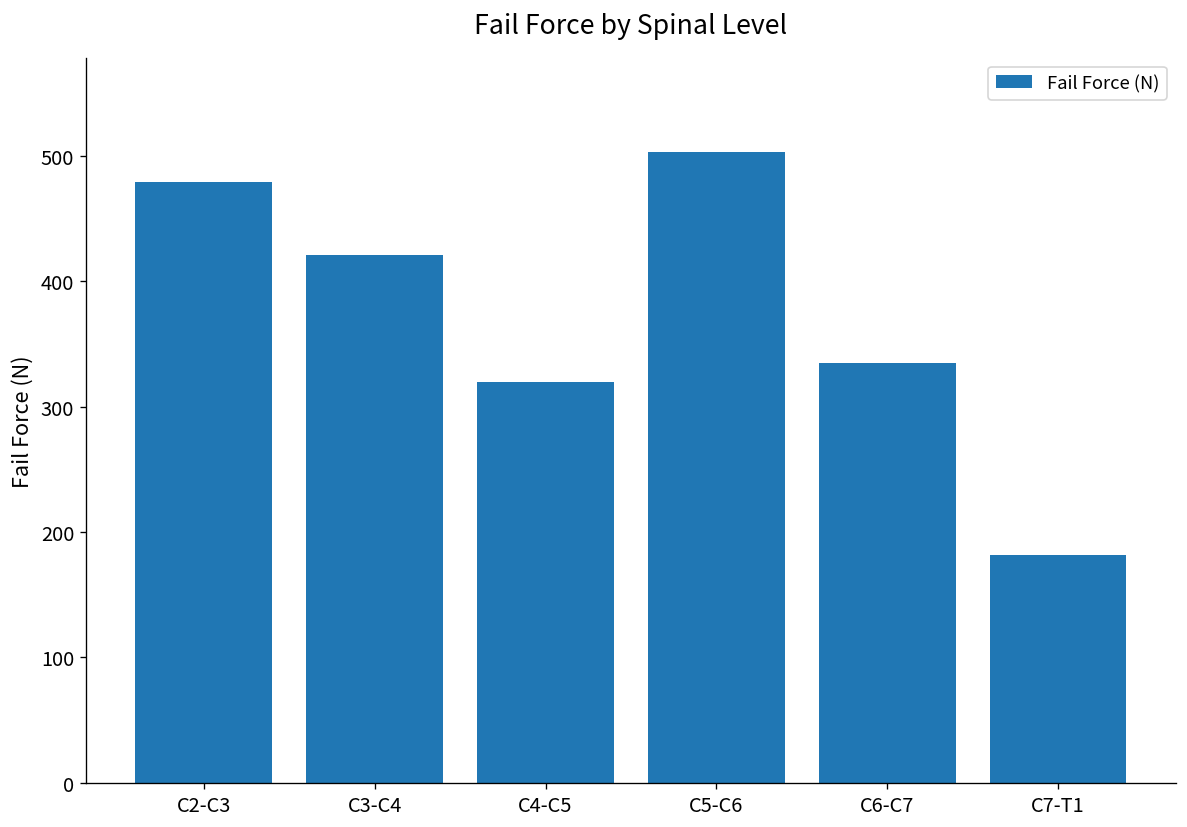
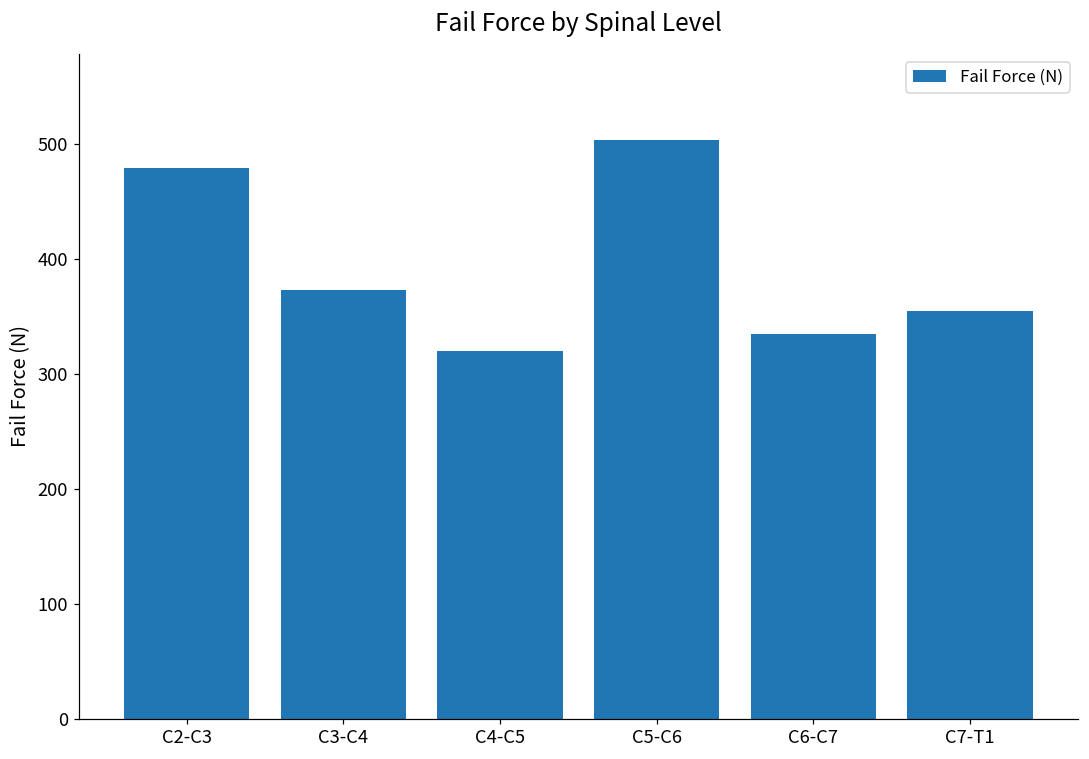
  {
    "C2-C3": 479,
-   "C3-C4": 421,
+   "C3-C4": 373,
    "C4-C5": 320,
    "C5-C6": 503,
    "C6-C7": 334,
-   "C7-T1": 181
+   "C7-T1": 354
  }
